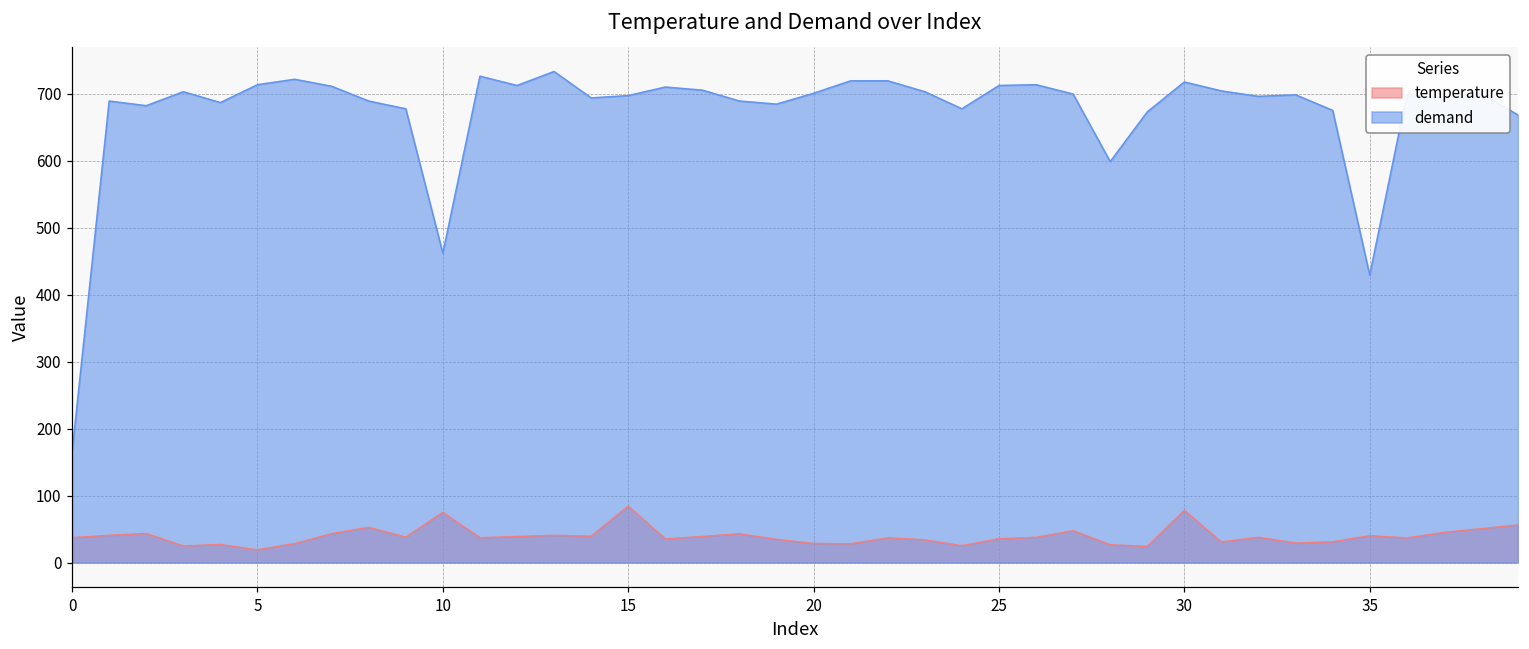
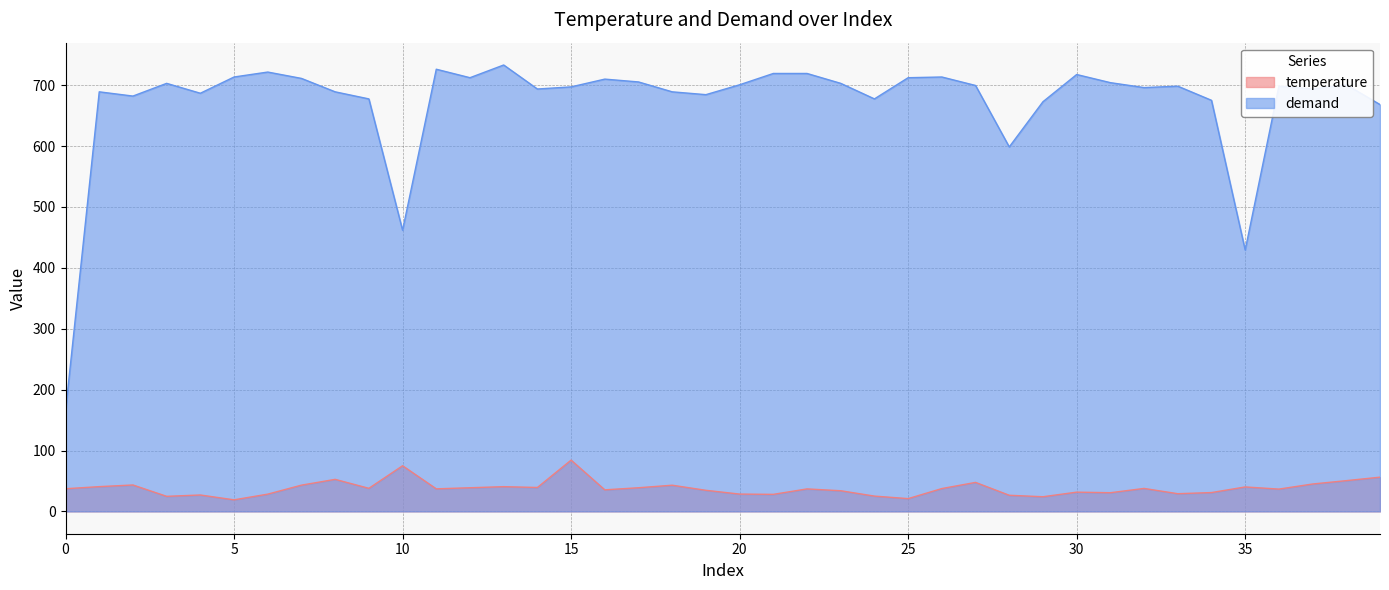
  {
    "temperature": {
      "0": 40,
      "5": 20,
      "10": 70,
      "15": 80,
      "20": 30,
-     "25": 40,
-     "30": 80,
+     "25": 20,
+     "30": 30,
      "35": 40
    },
    "demand": {
      "0": 160,
      "5": 710,
      "10": 460,
      "15": 700,
      "20": 700,
      "25": 710,
      "30": 720,
      "35": 430
    }
  }
